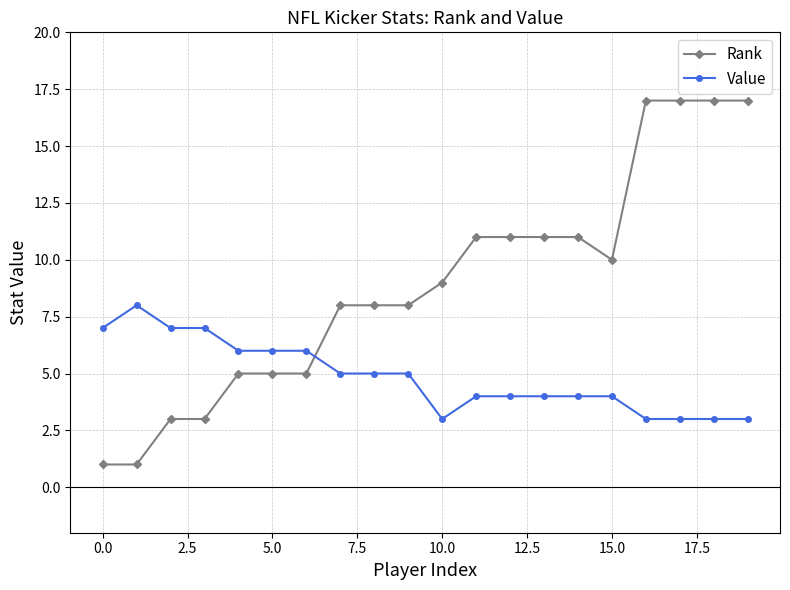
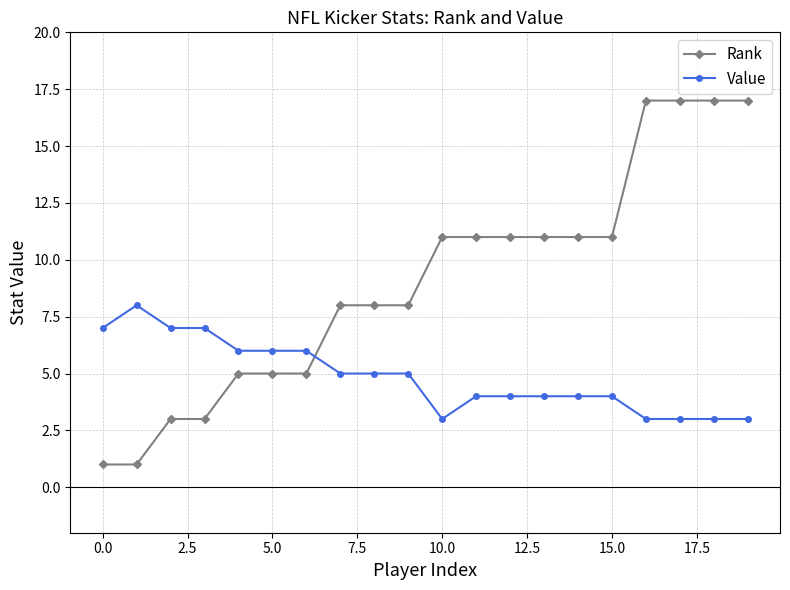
  {
    "Rank": {
      "0.0": 1,
      "5.0": 5,
-     "10.0": 9,
-     "15.0": 10
+     "10.0": 11,
+     "15.0": 11
    },
    "Value": {
      "0.0": 7,
      "5.0": 6,
      "10.0": 3,
      "15.0": 4
    }
  }
